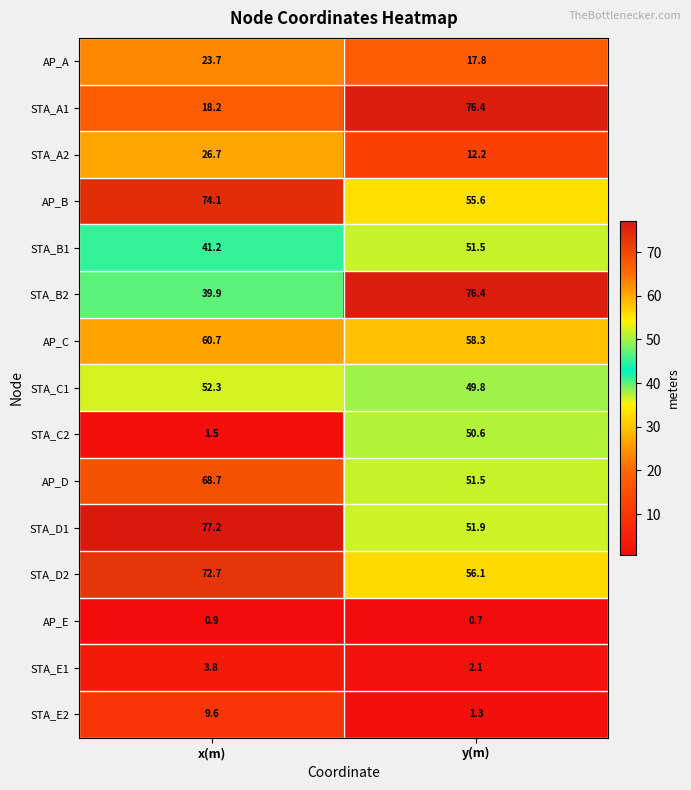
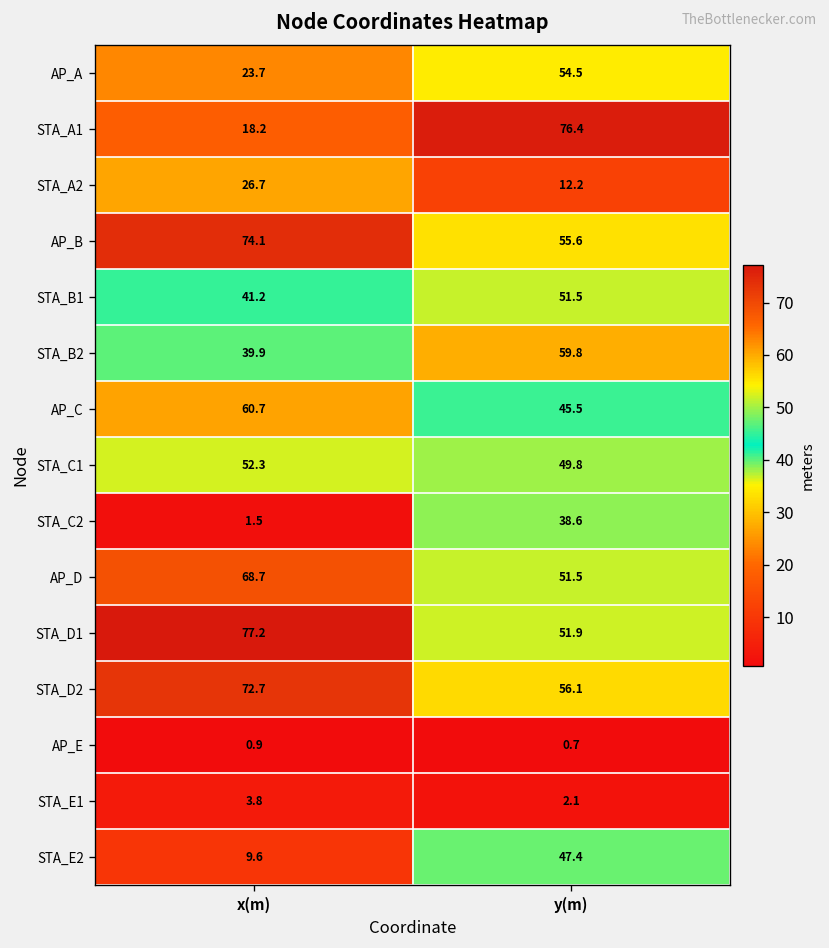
  {
    "AP_A": {
      "x(m)": 23.7,
-     "y(m)": 17.8
+     "y(m)": 54.5
    },
    "STA_A1": {
      "x(m)": 18.2,
      "y(m)": 76.4
    },
    "STA_A2": {
      "x(m)": 26.7,
      "y(m)": 12.2
    },
    "AP_B": {
      "x(m)": 74.1,
      "y(m)": 55.6
    },
    "STA_B1": {
      "x(m)": 41.2,
      "y(m)": 51.5
    },
    "STA_B2": {
      "x(m)": 39.9,
-     "y(m)": 76.4
+     "y(m)": 59.8
    },
    "AP_C": {
      "x(m)": 60.7,
-     "y(m)": 58.3
+     "y(m)": 45.5
    },
    "STA_C1": {
      "x(m)": 52.3,
      "y(m)": 49.8
    },
    "STA_C2": {
      "x(m)": 1.5,
-     "y(m)": 50.6
+     "y(m)": 38.6
    },
    "AP_D": {
      "x(m)": 68.7,
      "y(m)": 51.5
    },
    "STA_D1": {
      "x(m)": 77.2,
      "y(m)": 51.9
    },
    "STA_D2": {
      "x(m)": 72.7,
      "y(m)": 56.1
    },
    "AP_E": {
      "x(m)": 0.9,
      "y(m)": 0.7
    },
    "STA_E1": {
      "x(m)": 3.8,
      "y(m)": 2.1
    },
    "STA_E2": {
      "x(m)": 9.6,
-     "y(m)": 1.3
+     "y(m)": 47.4
    }
  }
